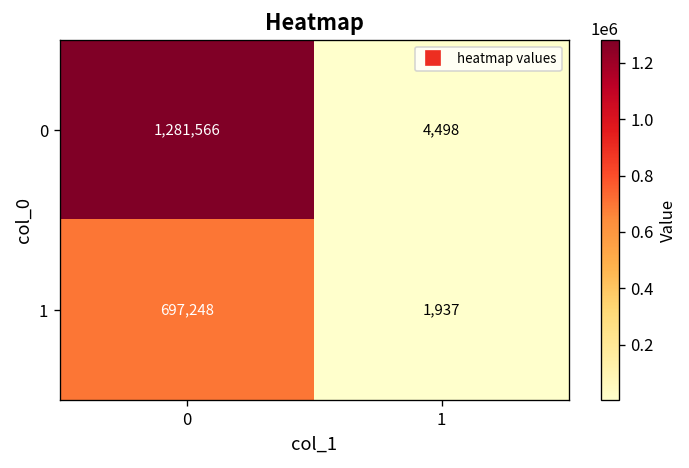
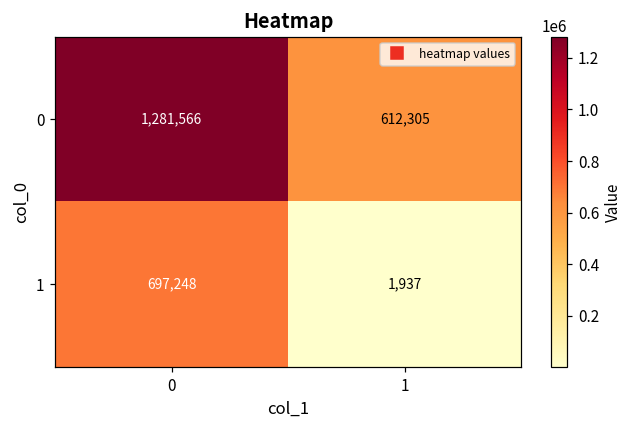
  {
    "0": {
      "0": "1,281,566",
-     "1": "4,498"
+     "1": "612,305"
    },
    "1": {
      "0": "697,248",
      "1": "1,937"
    }
  }
